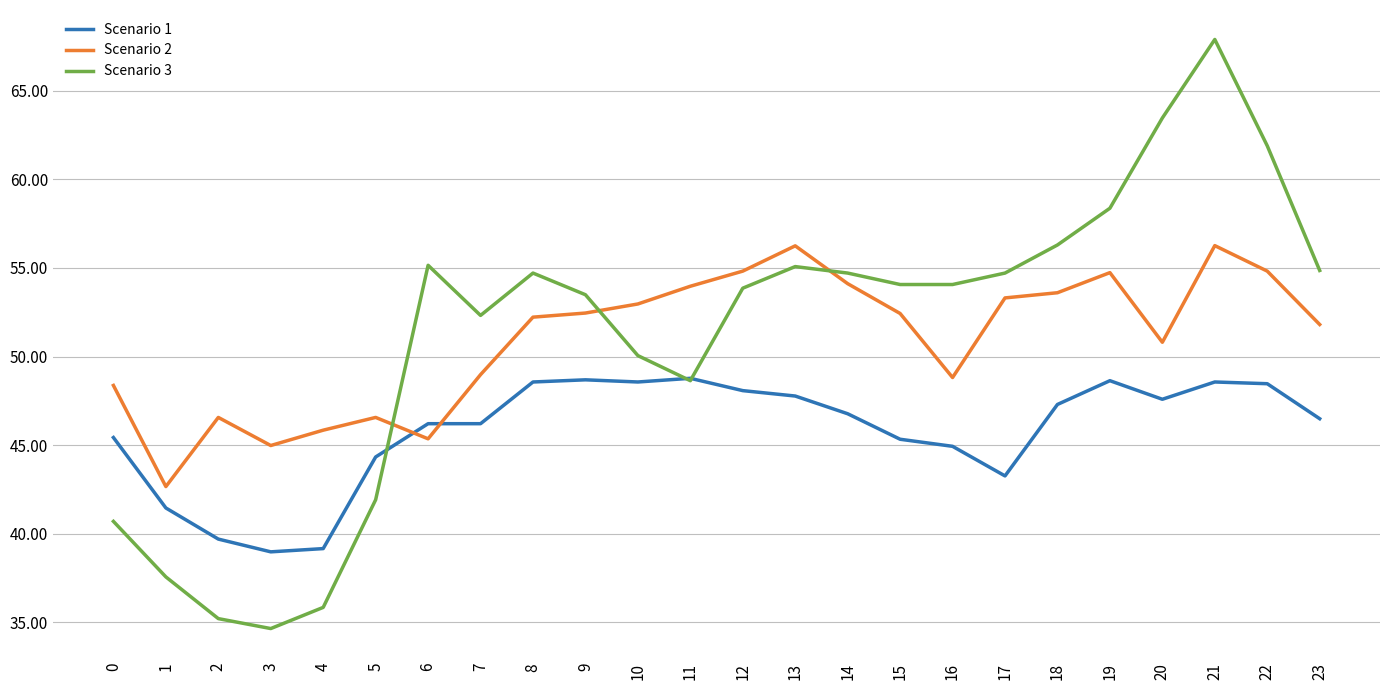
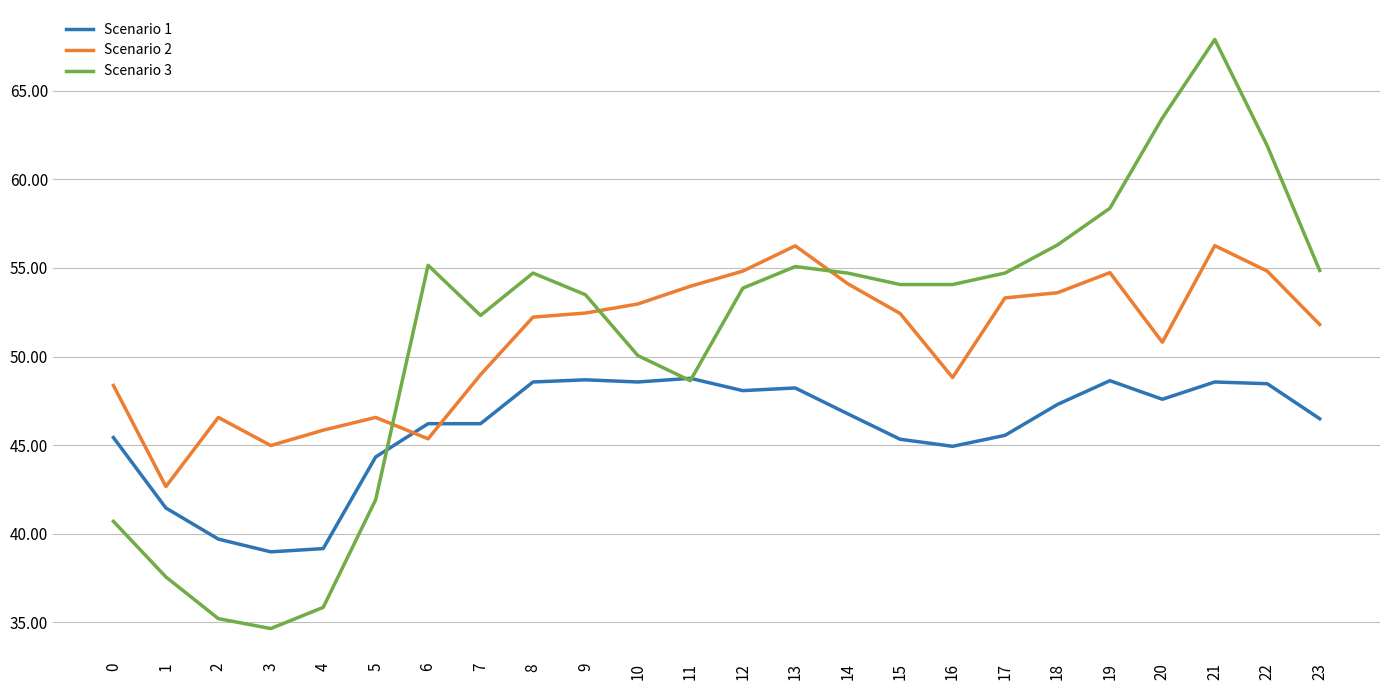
  {
    "Scenario 1": {
      "0": 45.4,
      "1": 41.5,
      "2": 39.7,
      "3": 39.0,
      "4": 39.2,
      "5": 44.3,
      "6": 46.2,
      "7": 46.2,
      "8": 48.6,
      "9": 48.7,
      "10": 48.6,
      "12": 48.1,
-     "13": 47.8,
+     "13": 48.2,
      "14": 46.8,
      "15": 45.3,
      "16": 44.9,
-     "17": 43.3,
+     "17": 45.6,
      "18": 47.3,
      "19": 48.6,
      "20": 47.6,
      "21": 48.6,
      "22": 48.5,
      "23": 46.5
    },
    "Scenario 2": {
      "0": 48.4,
      "1": 42.7,
      "2": 46.6,
      "3": 45.0,
      "4": 45.8,
      "5": 46.6,
      "6": 45.4,
      "7": 49.0,
      "8": 52.2,
      "9": 52.5,
      "10": 53.0,
      "11": 54.0,
      "12": 54.8,
      "13": 56.2,
      "14": 54.1,
      "15": 52.4,
      "16": 48.8,
      "17": 53.3,
      "18": 53.6,
      "19": 54.7,
      "20": 50.8,
      "21": 56.3,
      "22": 54.8,
      "23": 51.8
    },
    "Scenario 3": {
      "0": 40.7,
      "1": 37.6,
      "2": 35.2,
      "3": 34.7,
      "4": 35.9,
      "5": 41.9,
      "6": 55.1,
      "7": 52.3,
      "8": 54.7,
      "9": 53.5,
      "10": 50.1,
      "12": 53.9,
      "13": 55.1,
      "14": 54.7,
      "15": 54.1,
      "16": 54.1,
      "17": 54.7,
      "18": 56.3,
      "19": 58.4,
      "20": 63.5,
      "21": 67.9,
      "22": 61.9,
      "23": 54.9
    }
  }
